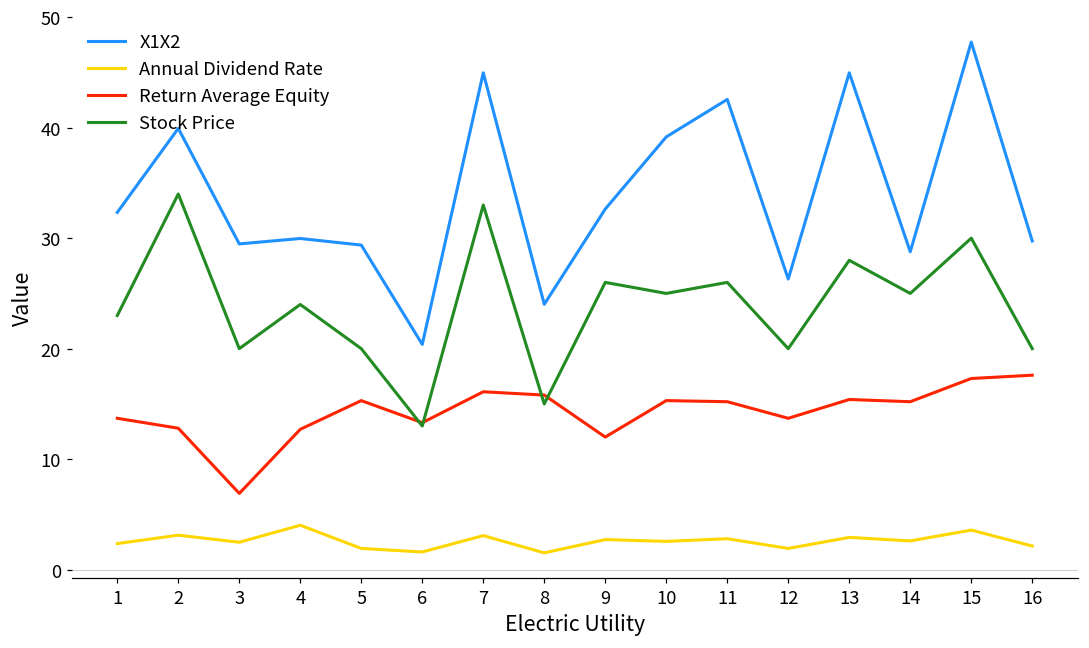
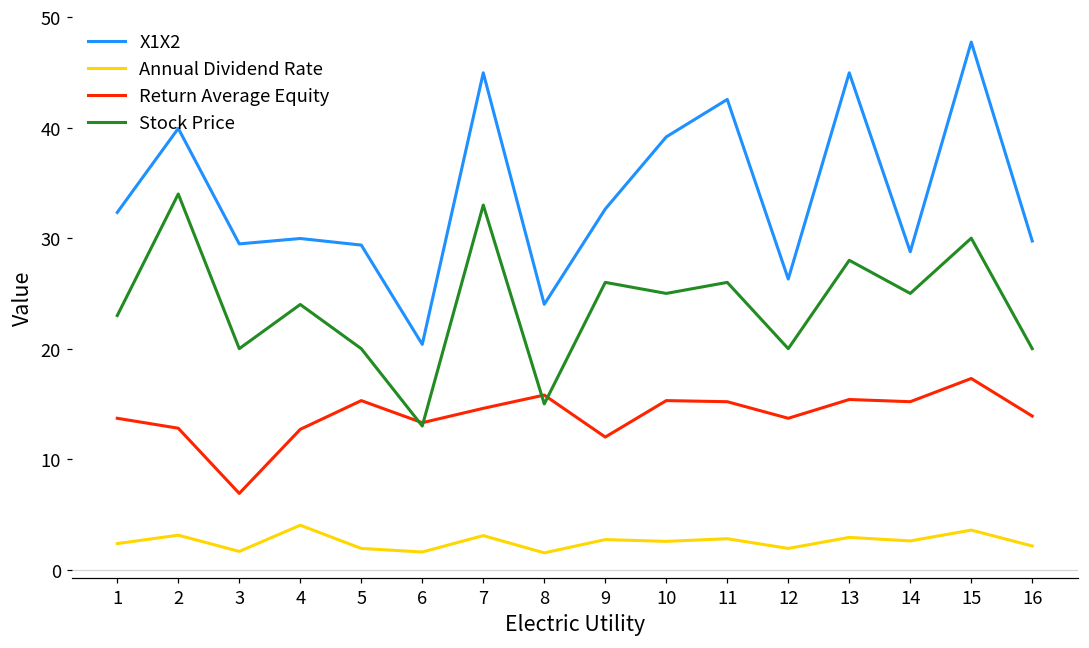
  {
    "X1X2": {
      "1": 32.3,
      "2": 39.9,
      "3": 29.5,
      "4": 30.0,
      "5": 29.4,
      "6": 20.4,
      "7": 45.0,
      "8": 24.0,
      "9": 32.6,
      "10": 39.2,
      "11": 42.6,
      "12": 26.3,
      "13": 45.0,
      "14": 28.8,
      "15": 47.7,
      "16": 29.7
    },
    "Annual Dividend Rate": {
      "1": 2.4,
      "2": 3.1,
-     "3": 2.5,
+     "3": 1.7,
      "4": 4.0,
      "5": 1.9,
      "6": 1.6,
      "7": 3.1,
      "8": 1.5,
      "9": 2.7,
      "10": 2.6,
      "11": 2.8,
      "12": 1.9,
      "13": 2.9,
      "14": 2.6,
      "15": 3.6,
      "16": 2.1
    },
    "Return Average Equity": {
      "1": 13.7,
      "2": 12.8,
      "3": 6.9,
      "4": 12.7,
      "5": 15.3,
      "6": 13.3,
-     "7": 16.1,
+     "7": 14.6,
      "8": 15.8,
      "9": 12.0,
      "10": 15.3,
      "11": 15.2,
      "12": 13.7,
      "13": 15.4,
      "14": 15.2,
      "15": 17.3,
-     "16": 17.6
+     "16": 13.9
    },
    "Stock Price": {
      "1": 23.0,
      "2": 34.0,
      "3": 20.0,
      "4": 24.0,
      "5": 20.0,
      "6": 13.0,
      "7": 33.0,
      "8": 15.0,
      "9": 26.0,
      "10": 25.0,
      "11": 26.0,
      "12": 20.0,
      "13": 28.0,
      "14": 25.0,
      "15": 30.0,
      "16": 20.0
    }
  }
